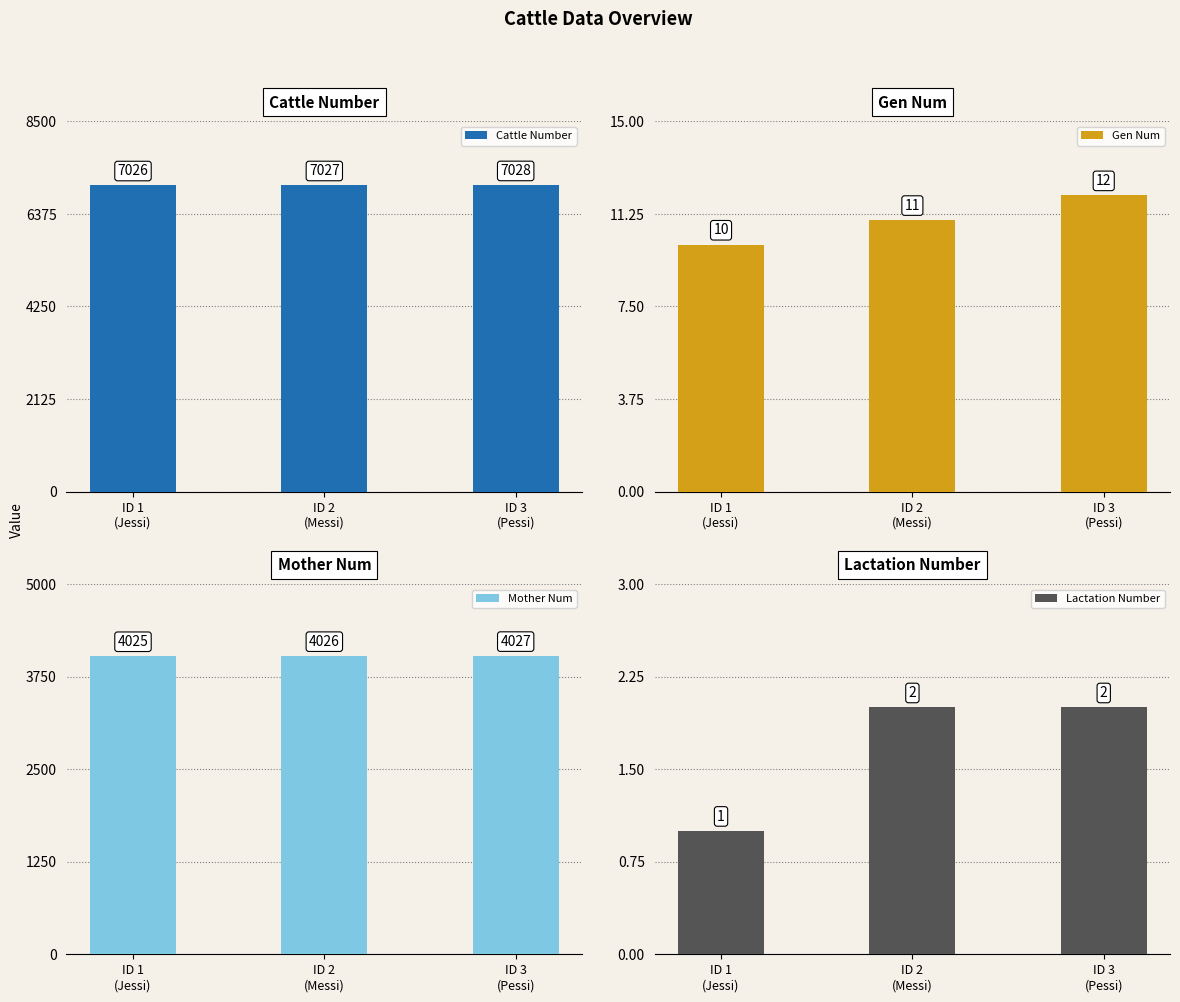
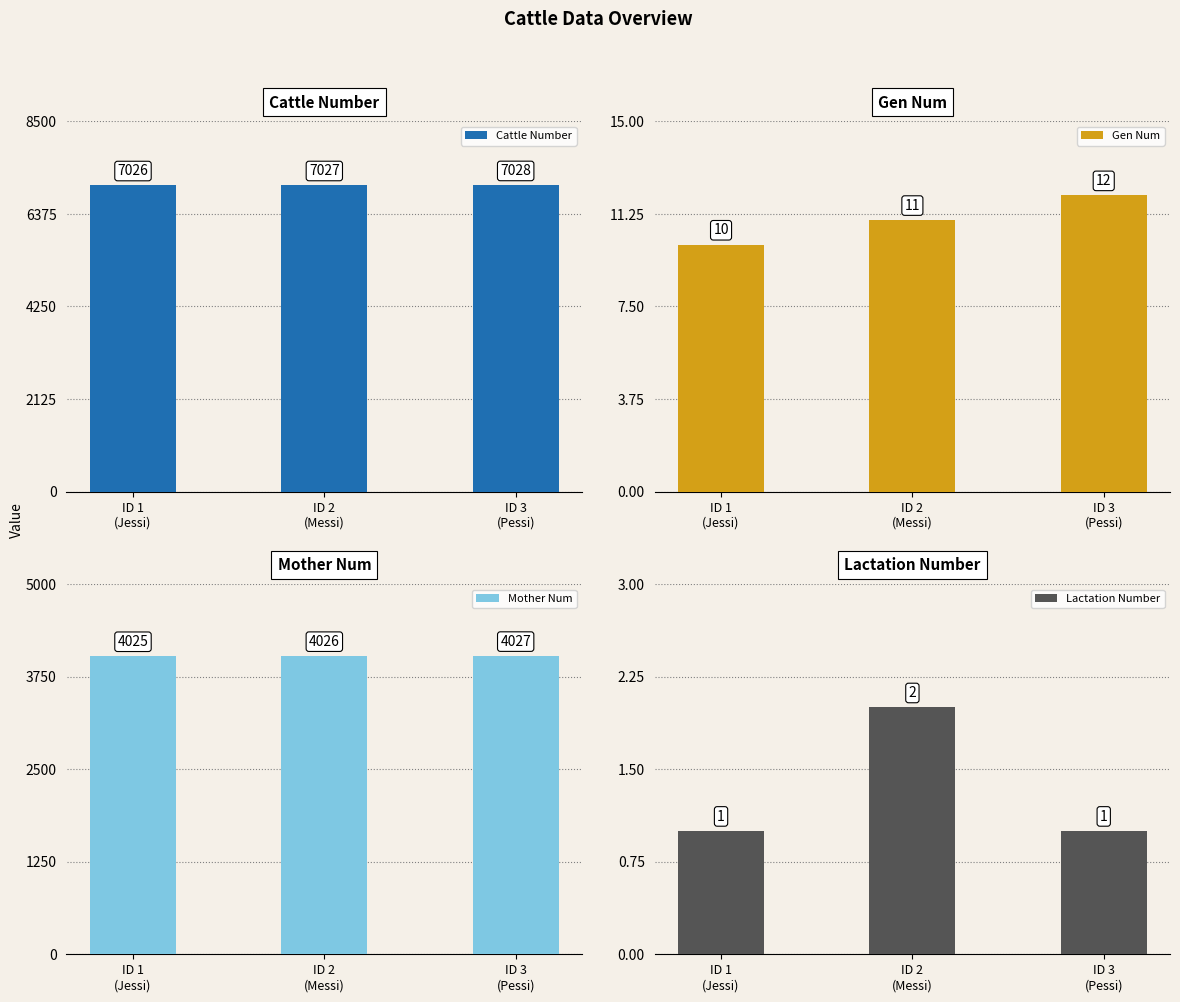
  {
    "Lactation Number": {
-     "ID 3 (Pessi)": 2
+     "ID 3 (Pessi)": 1
    }
  }
